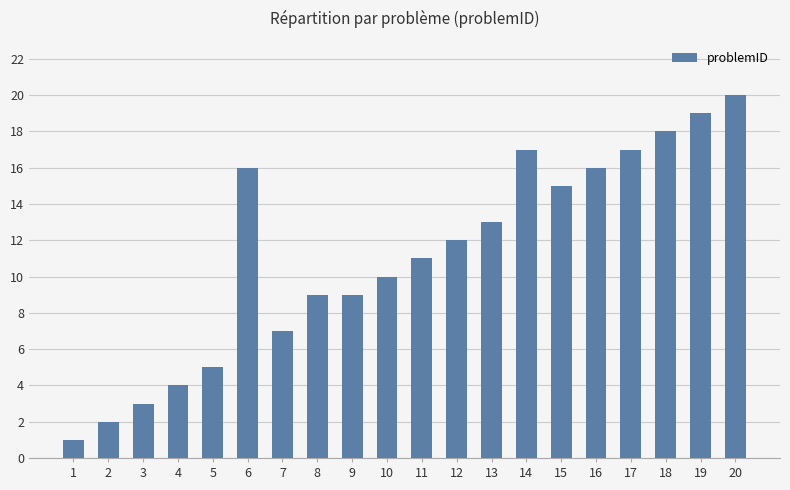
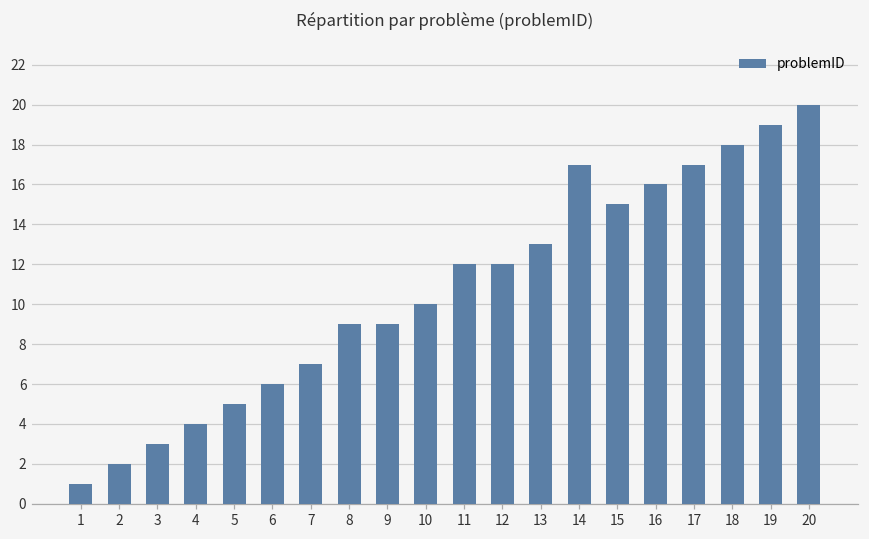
  {
    "1": 1,
    "2": 2,
    "3": 3,
    "4": 4,
    "5": 5,
-   "6": 16,
+   "6": 6,
    "7": 7,
    "8": 9,
    "9": 9,
    "10": 10,
-   "11": 11,
+   "11": 12,
    "12": 12,
    "13": 13,
    "14": 17,
    "15": 15,
    "16": 16,
    "17": 17,
    "18": 18,
    "19": 19,
    "20": 20
  }
